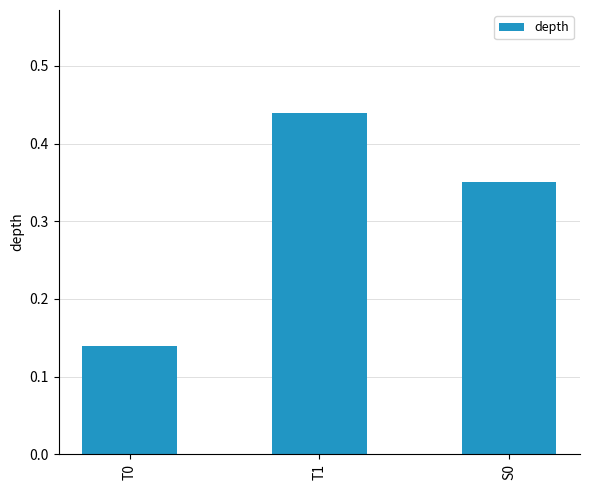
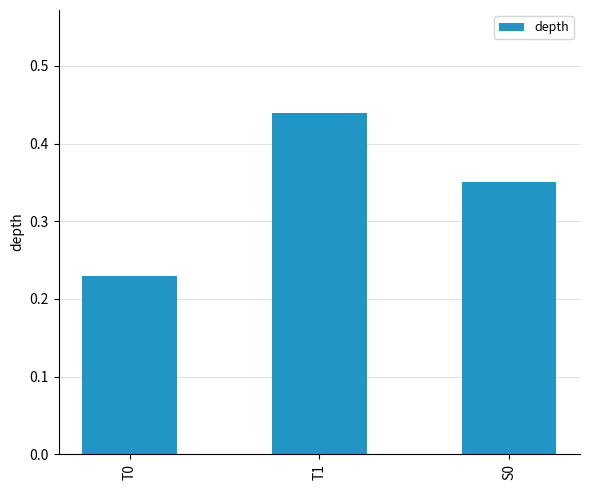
  {
-   "T0": 0.14,
+   "T0": 0.23,
    "T1": 0.44,
    "S0": 0.35
  }
